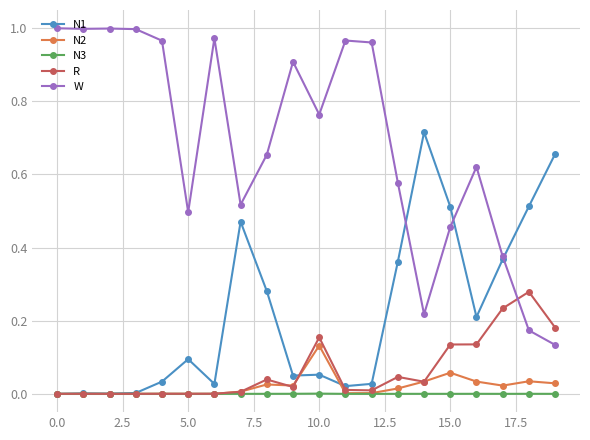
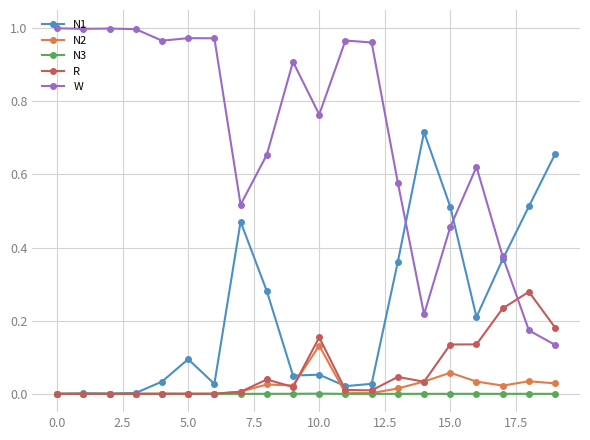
  {
    "N1": {
      "5.0": 0.09,
      "10.0": 0.05,
      "15.0": 0.51
    },
    "N3": {
      "10.0": 0.00,
      "15.0": 0.00
    },
    "W": {
      "0.0": 1.00,
-     "5.0": 0.50,
+     "5.0": 0.97,
      "10.0": 0.76,
      "15.0": 0.46
    }
  }
